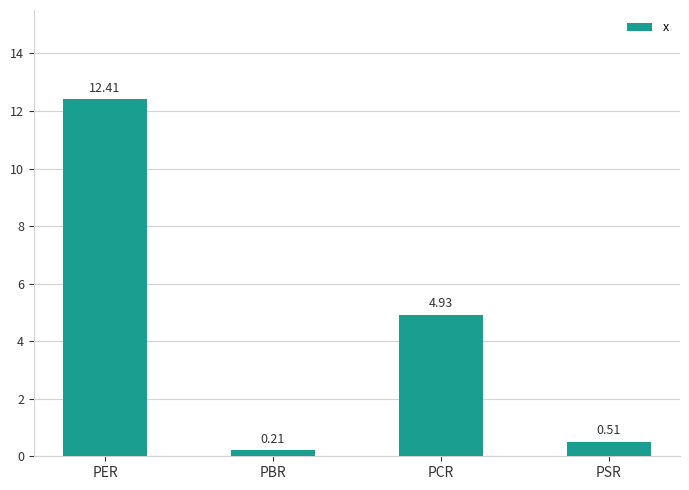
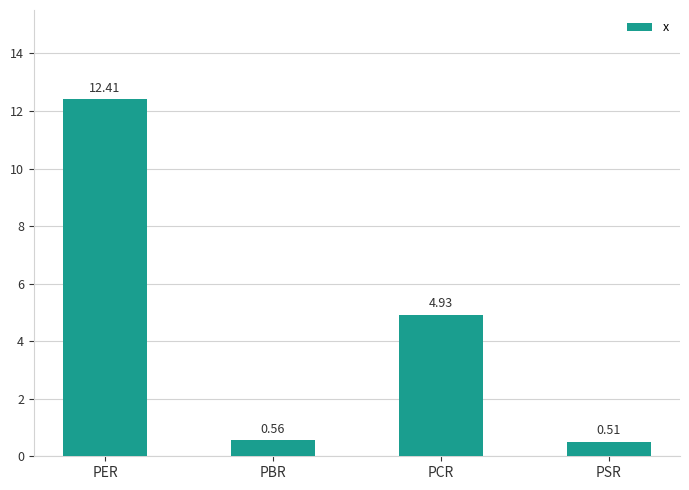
  {
    "PER": 12.41,
-   "PBR": 0.21,
+   "PBR": 0.56,
    "PCR": 4.93,
    "PSR": 0.51
  }
